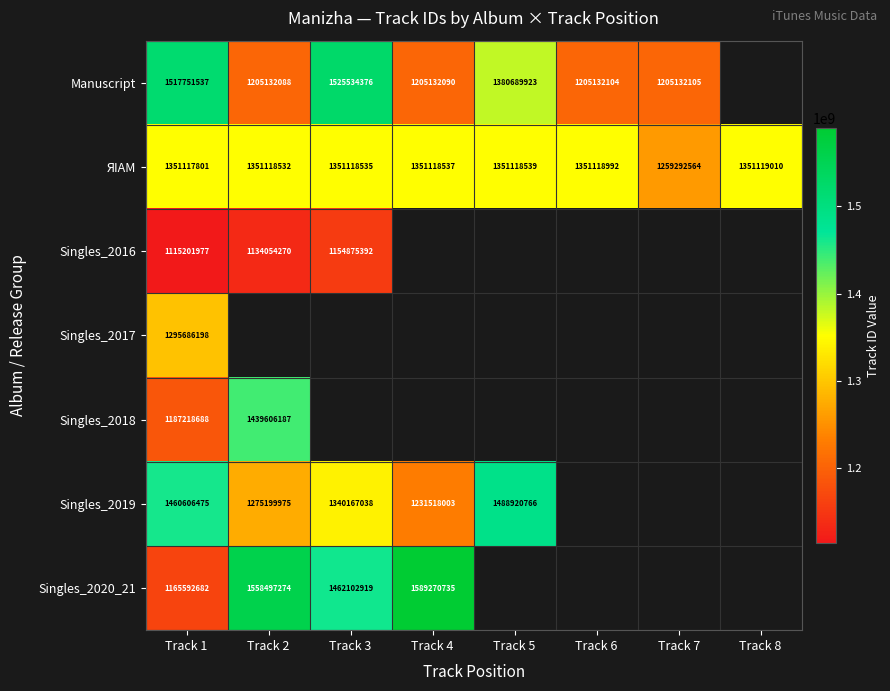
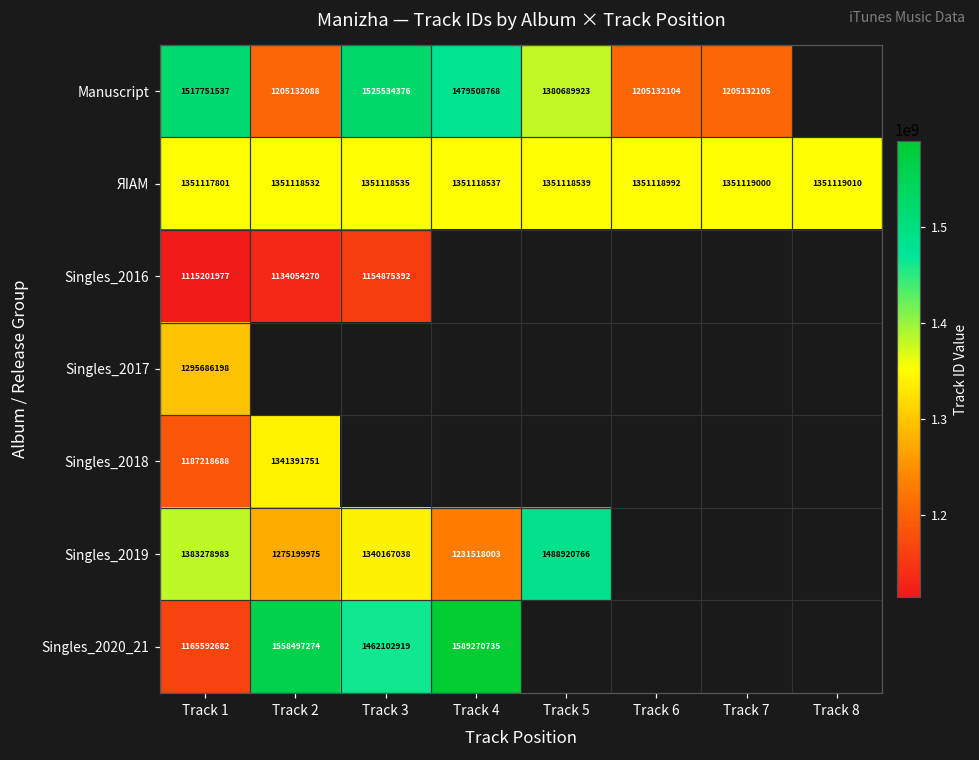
  {
    "Manuscript": {
      "Track 1": 1517751537,
      "Track 2": 1205132088,
      "Track 3": 1525534376,
-     "Track 4": 1205132090,
+     "Track 4": 1479508768,
      "Track 5": 1380689923,
      "Track 6": 1205132104,
      "Track 7": 1205132105
    },
    "ЯIAM": {
      "Track 1": 1351117801,
      "Track 2": 1351118532,
      "Track 3": 1351118535,
      "Track 4": 1351118537,
      "Track 5": 1351118539,
      "Track 6": 1351118992,
-     "Track 7": 1259292564,
+     "Track 7": 1351119000,
      "Track 8": 1351119010
    },
    "Singles_2016": {
      "Track 1": 1115201977,
      "Track 2": 1134054270,
      "Track 3": 1154875392
    },
    "Singles_2017": {
      "Track 1": 1295686198
    },
    "Singles_2018": {
      "Track 1": 1187218688,
-     "Track 2": 1439606187
+     "Track 2": 1341391751
    },
    "Singles_2019": {
-     "Track 1": 1460606475,
+     "Track 1": 1383278983,
      "Track 2": 1275199975,
      "Track 3": 1340167038,
      "Track 4": 1231518003,
      "Track 5": 1488920766
    },
    "Singles_2020_21": {
      "Track 1": 1165592682,
      "Track 2": 1558497274,
      "Track 3": 1462102919,
      "Track 4": 1589270735
    }
  }
